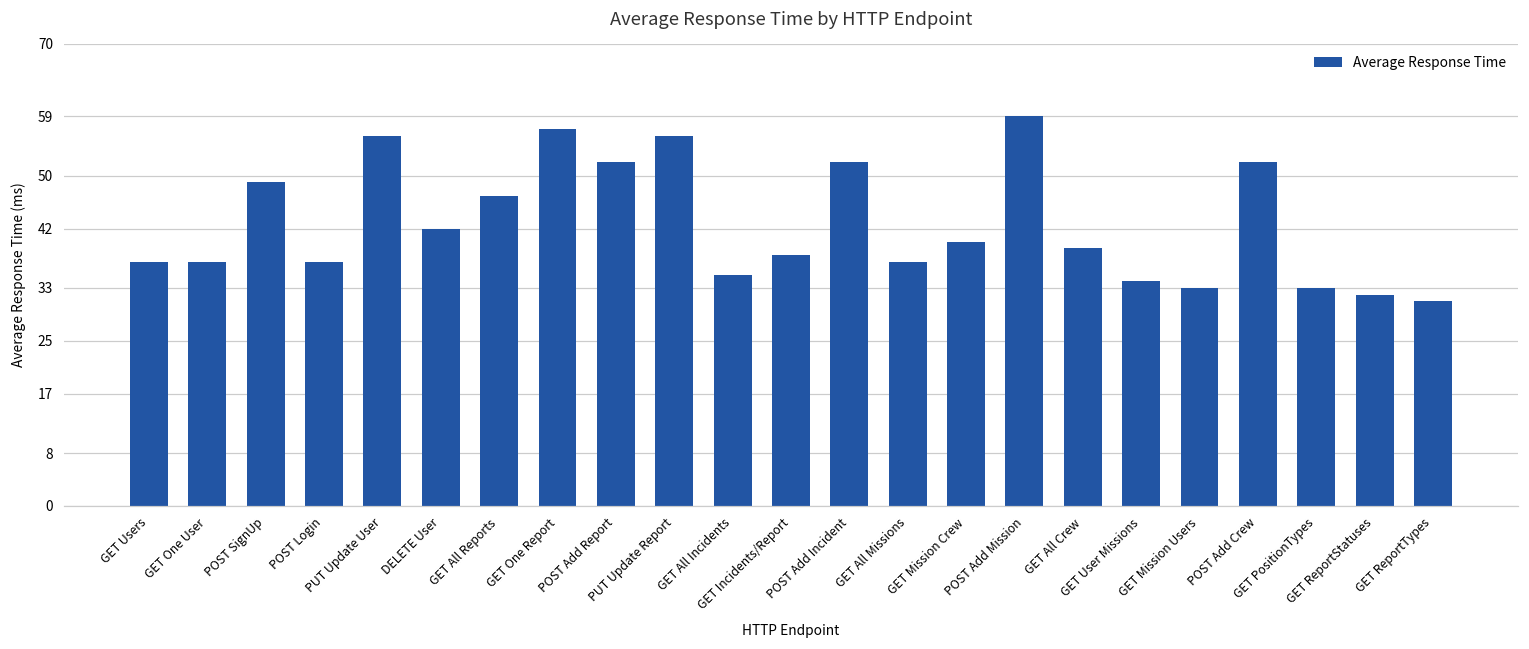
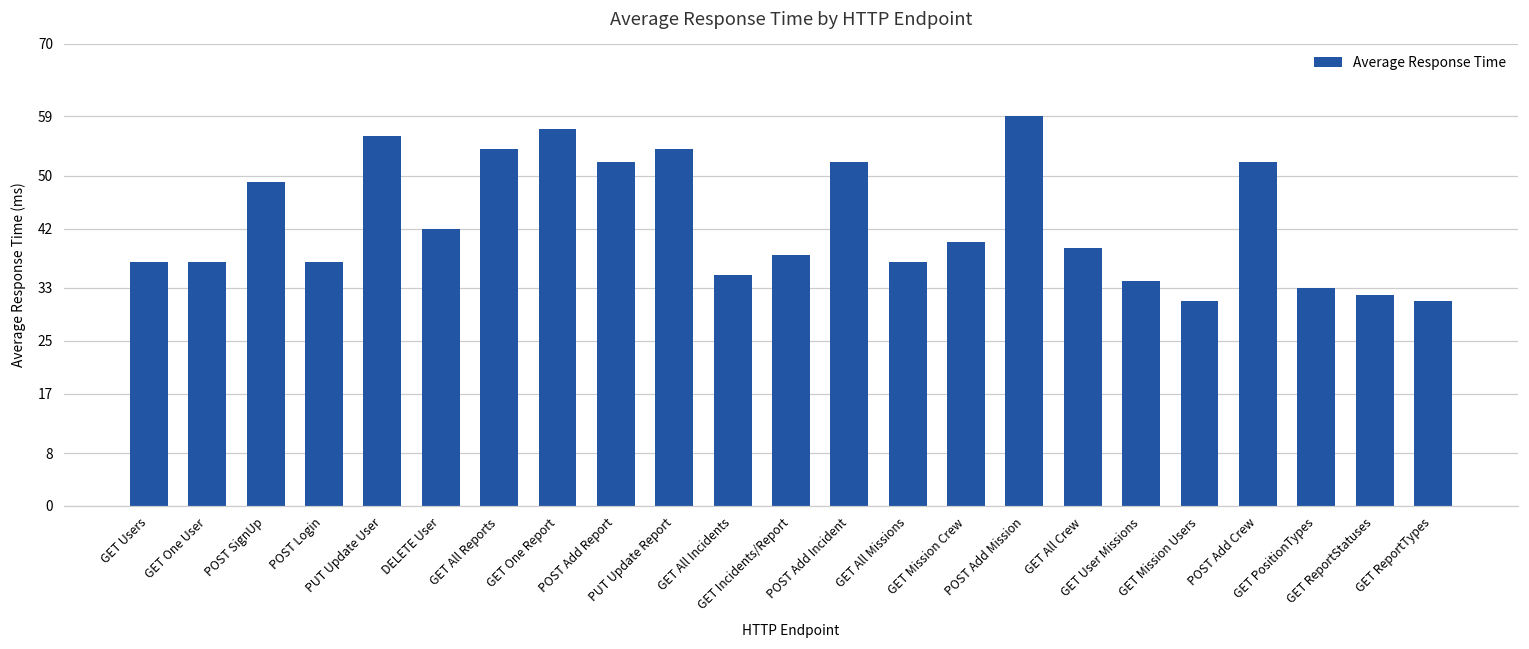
  {
    "GET Users": 37,
    "GET One User": 37,
    "POST SignUp": 49,
    "POST Login": 37,
    "PUT Update User": 56,
    "DELETE User": 42,
-   "GET All Reports": 47,
+   "GET All Reports": 54,
    "GET One Report": 57,
    "POST Add Report": 52,
-   "PUT Update Report": 56,
+   "PUT Update Report": 54,
    "GET All Incidents": 35,
    "GET Incidents/Report": 38,
    "POST Add Incident": 52,
    "GET All Missions": 37,
    "GET Mission Crew": 40,
    "POST Add Mission": 59,
    "GET All Crew": 39,
    "GET User Missions": 34,
-   "GET Mission Users": 33,
+   "GET Mission Users": 31,
    "POST Add Crew": 52,
    "GET PositionTypes": 33,
    "GET ReportStatuses": 32,
    "GET ReportTypes": 31
  }
